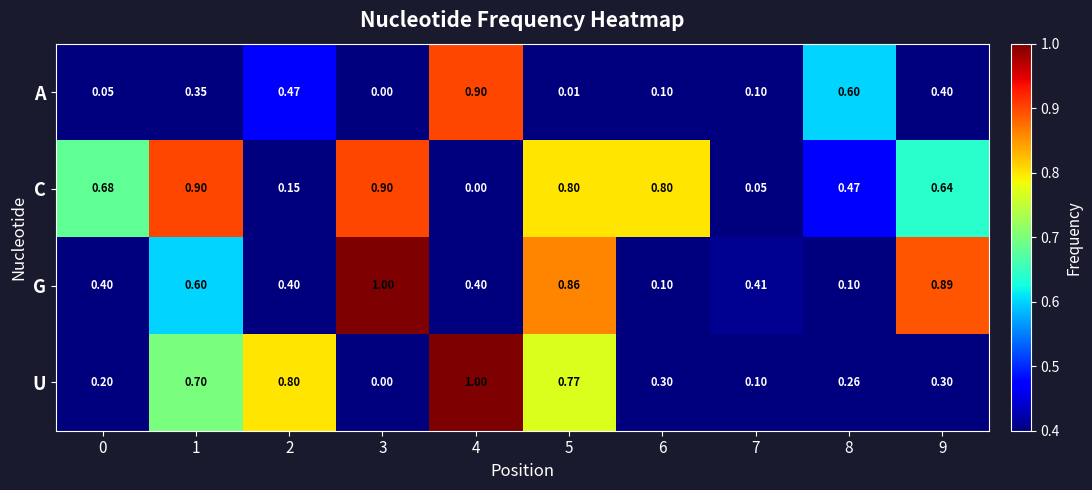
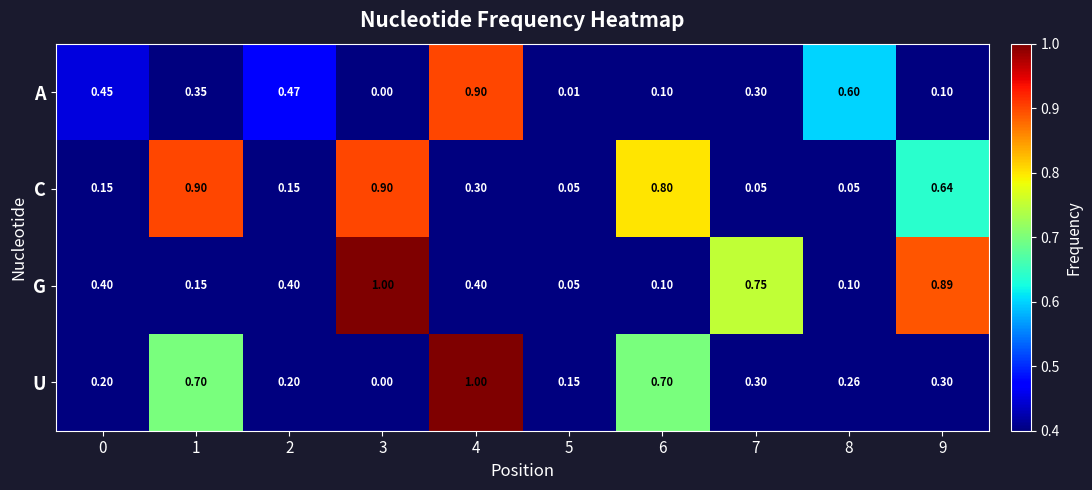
  {
    "A": {
-     "0": 0.05,
+     "0": 0.45,
      "1": 0.35,
      "2": 0.47,
      "3": 0.00,
      "4": 0.90,
      "5": 0.01,
      "6": 0.10,
-     "7": 0.10,
+     "7": 0.30,
      "8": 0.60,
-     "9": 0.40
+     "9": 0.10
    },
    "C": {
-     "0": 0.68,
+     "0": 0.15,
      "1": 0.90,
      "2": 0.15,
      "3": 0.90,
-     "4": 0.00,
-     "5": 0.80,
+     "4": 0.30,
+     "5": 0.05,
      "6": 0.80,
      "7": 0.05,
-     "8": 0.47,
+     "8": 0.05,
      "9": 0.64
    },
    "G": {
      "0": 0.40,
-     "1": 0.60,
+     "1": 0.15,
      "2": 0.40,
      "3": 1.00,
      "4": 0.40,
-     "5": 0.86,
+     "5": 0.05,
      "6": 0.10,
-     "7": 0.41,
+     "7": 0.75,
      "8": 0.10,
      "9": 0.89
    },
    "U": {
      "0": 0.20,
      "1": 0.70,
-     "2": 0.80,
+     "2": 0.20,
      "3": 0.00,
      "4": 1.00,
-     "5": 0.77,
-     "6": 0.30,
-     "7": 0.10,
+     "5": 0.15,
+     "6": 0.70,
+     "7": 0.30,
      "8": 0.26,
      "9": 0.30
    }
  }
